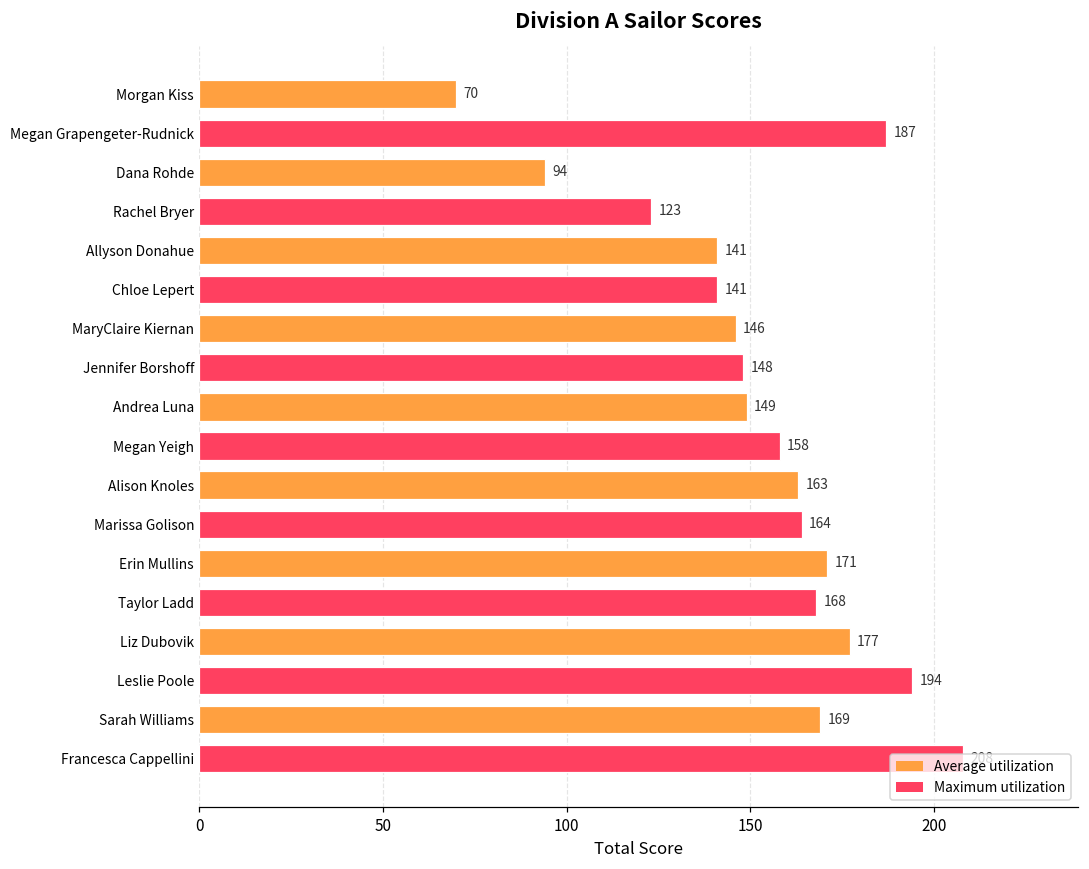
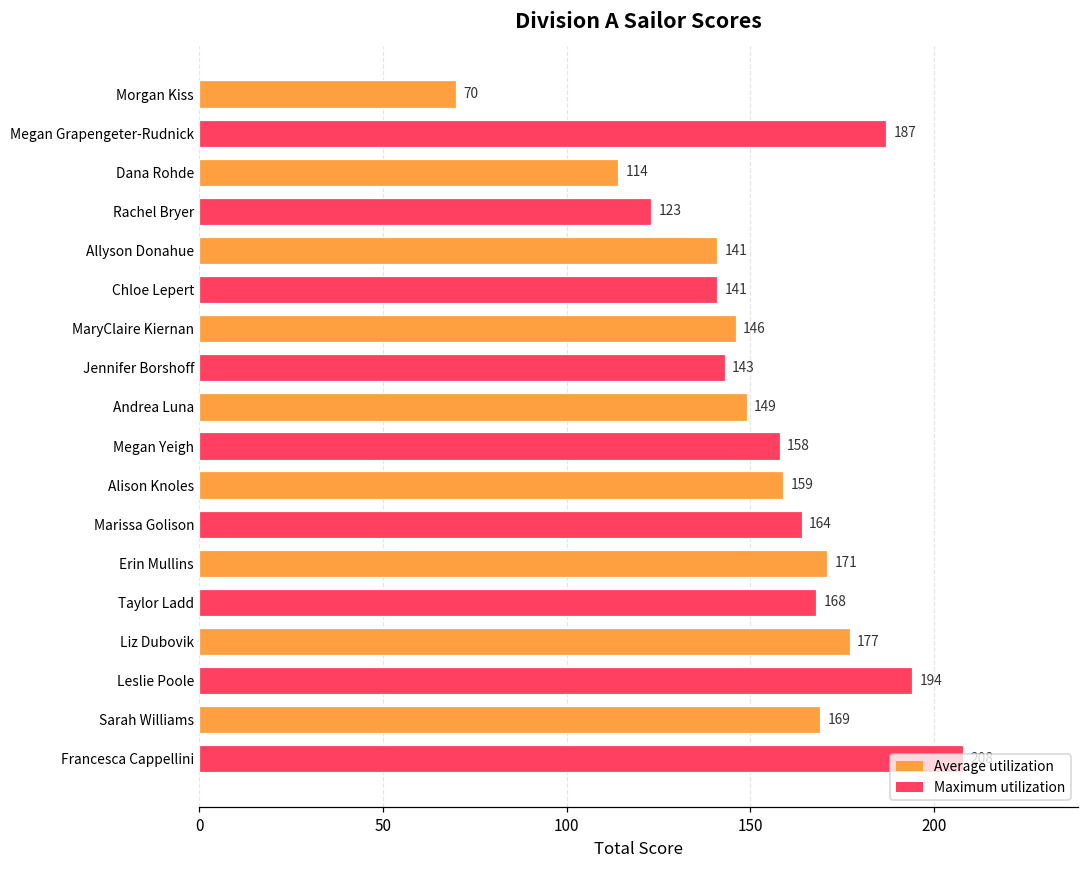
  {
    "Morgan Kiss": 70,
    "Megan Grapengeter-Rudnick": 187,
-   "Dana Rohde": 94,
+   "Dana Rohde": 114,
    "Rachel Bryer": 123,
    "Allyson Donahue": 141,
    "Chloe Lepert": 141,
    "MaryClaire Kiernan": 146,
-   "Jennifer Borshoff": 148,
+   "Jennifer Borshoff": 143,
    "Andrea Luna": 149,
    "Megan Yeigh": 158,
-   "Alison Knoles": 163,
+   "Alison Knoles": 159,
    "Marissa Golison": 164,
    "Erin Mullins": 171,
    "Taylor Ladd": 168,
    "Liz Dubovik": 177,
    "Leslie Poole": 194,
    "Sarah Williams": 169
  }
